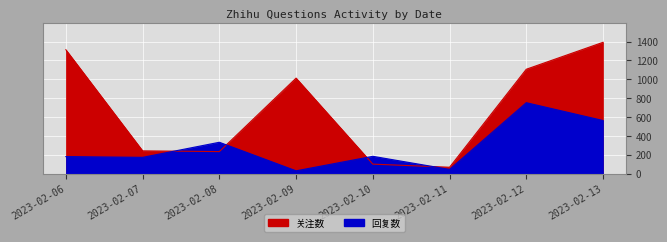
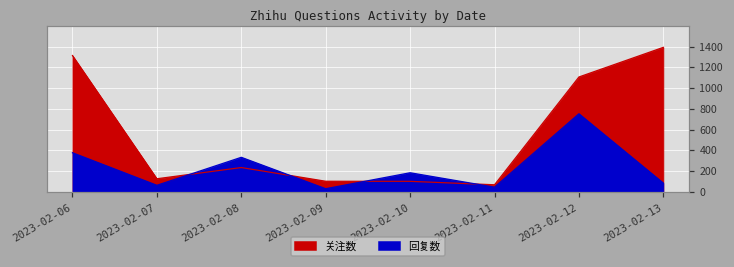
  {
    "关注数": {
      "2023-02-06": 1300,
-     "2023-02-07": 200,
+     "2023-02-07": 100,
      "2023-02-08": 200,
-     "2023-02-09": 1000,
+     "2023-02-09": 100,
      "2023-02-10": 100,
      "2023-02-12": 1100,
      "2023-02-13": 1400
    },
    "回复数": {
-     "2023-02-06": 200,
-     "2023-02-07": 200,
+     "2023-02-06": 400,
+     "2023-02-07": 100,
      "2023-02-08": 300,
      "2023-02-09": 0,
      "2023-02-10": 200,
      "2023-02-12": 800,
-     "2023-02-13": 600
+     "2023-02-13": 100
    }
  }
